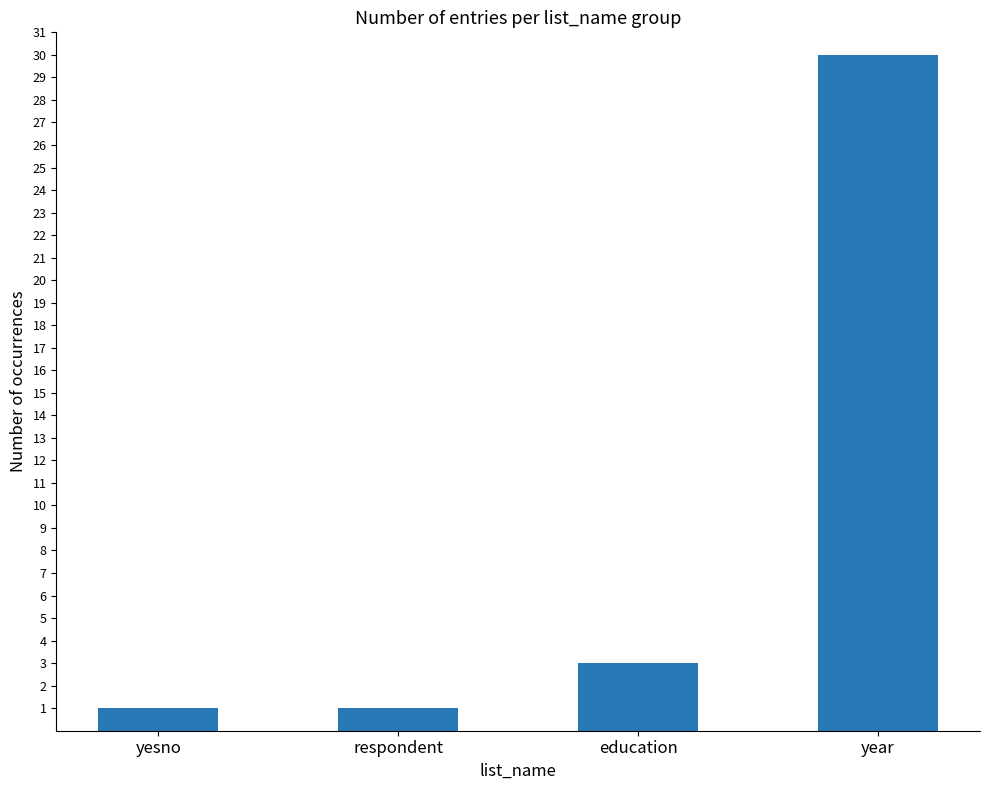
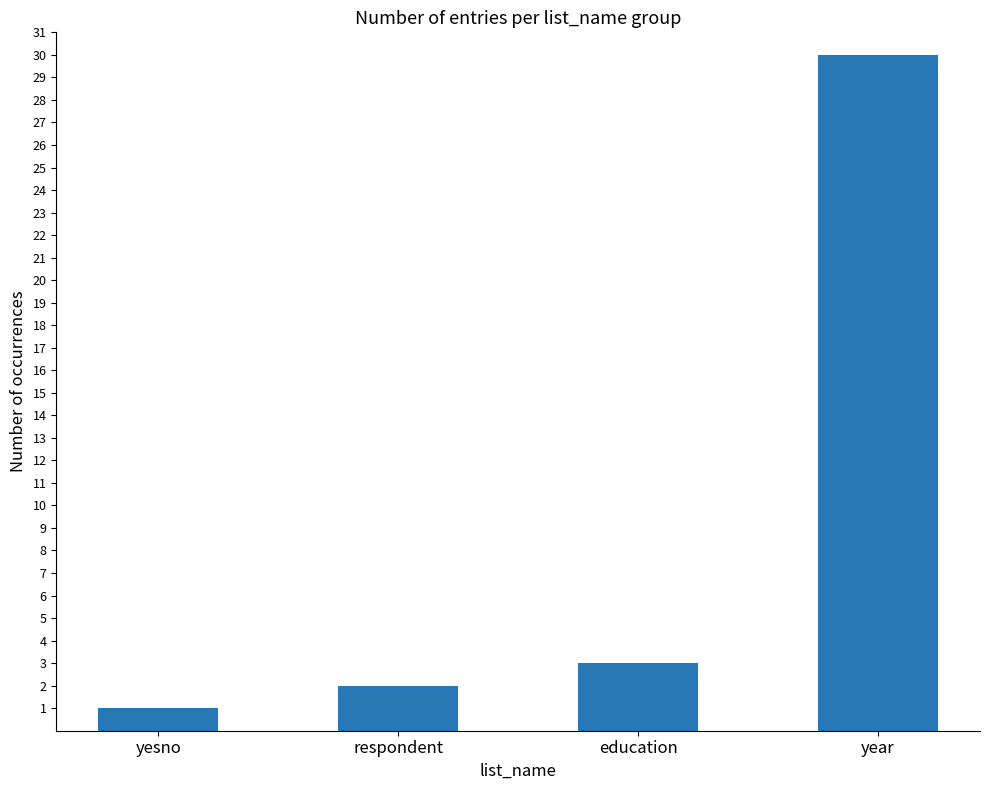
  {
    "yesno": 1,
-   "respondent": 1,
+   "respondent": 2,
    "education": 3,
    "year": 30
  }
